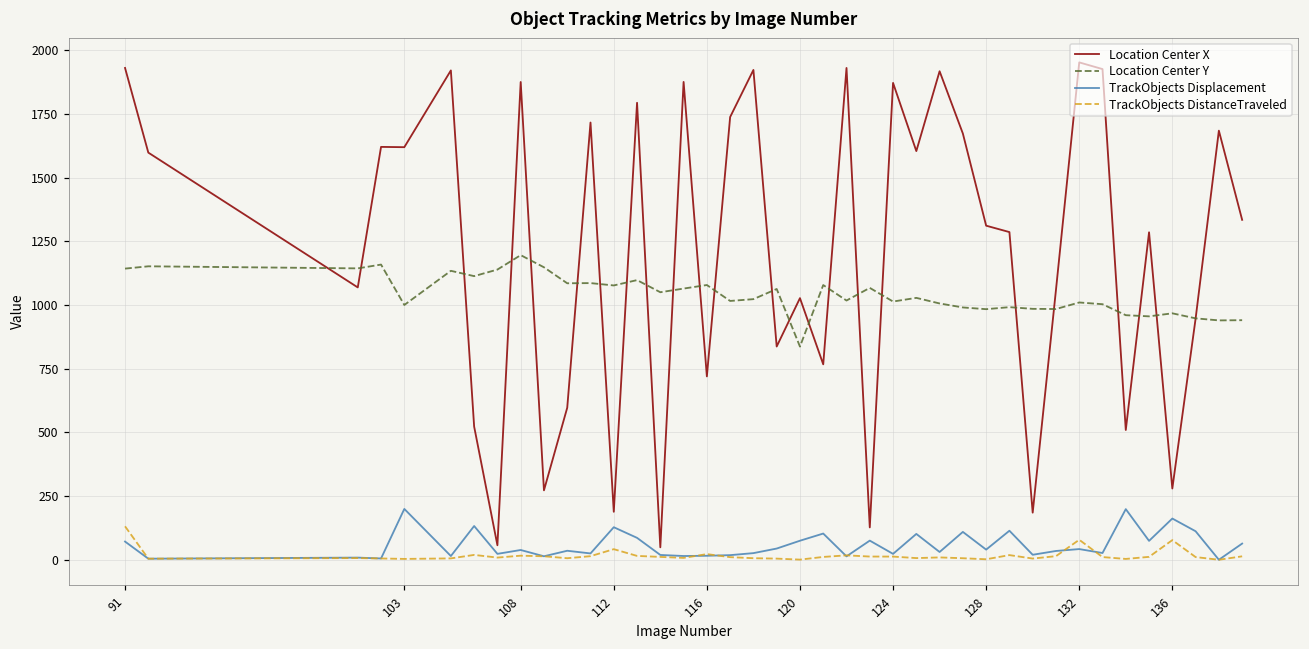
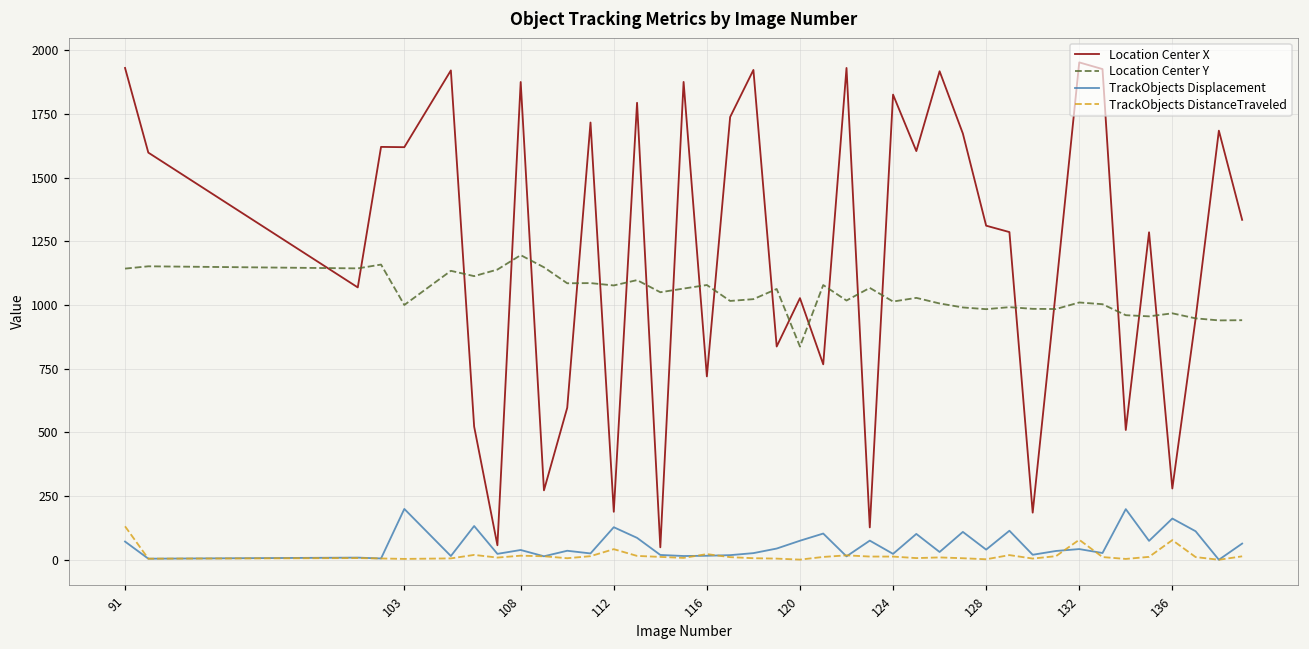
  {
    "Location Center X": {
      "91": 1930,
      "103": 1620,
      "108": 1880,
      "112": 190,
      "116": 720,
      "120": 1030,
-     "124": 1870,
+     "124": 1830,
      "128": 1310,
      "136": 280
    },
    "Location Center Y": {
      "91": 1140,
      "103": 1000,
      "108": 1200,
      "112": 1080,
      "116": 1080,
      "120": 840,
      "124": 1010,
      "128": 980,
      "132": 1010,
      "136": 970
    },
    "TrackObjects Displacement": {
      "91": 70,
      "103": 200,
      "108": 40,
      "112": 130,
      "120": 70,
      "128": 40,
      "132": 40,
      "136": 160
    },
    "TrackObjects DistanceTraveled": {
      "91": 130,
      "103": 0,
      "108": 20,
      "112": 40,
      "120": 0,
      "128": 0,
      "132": 80,
      "136": 80
    }
  }
